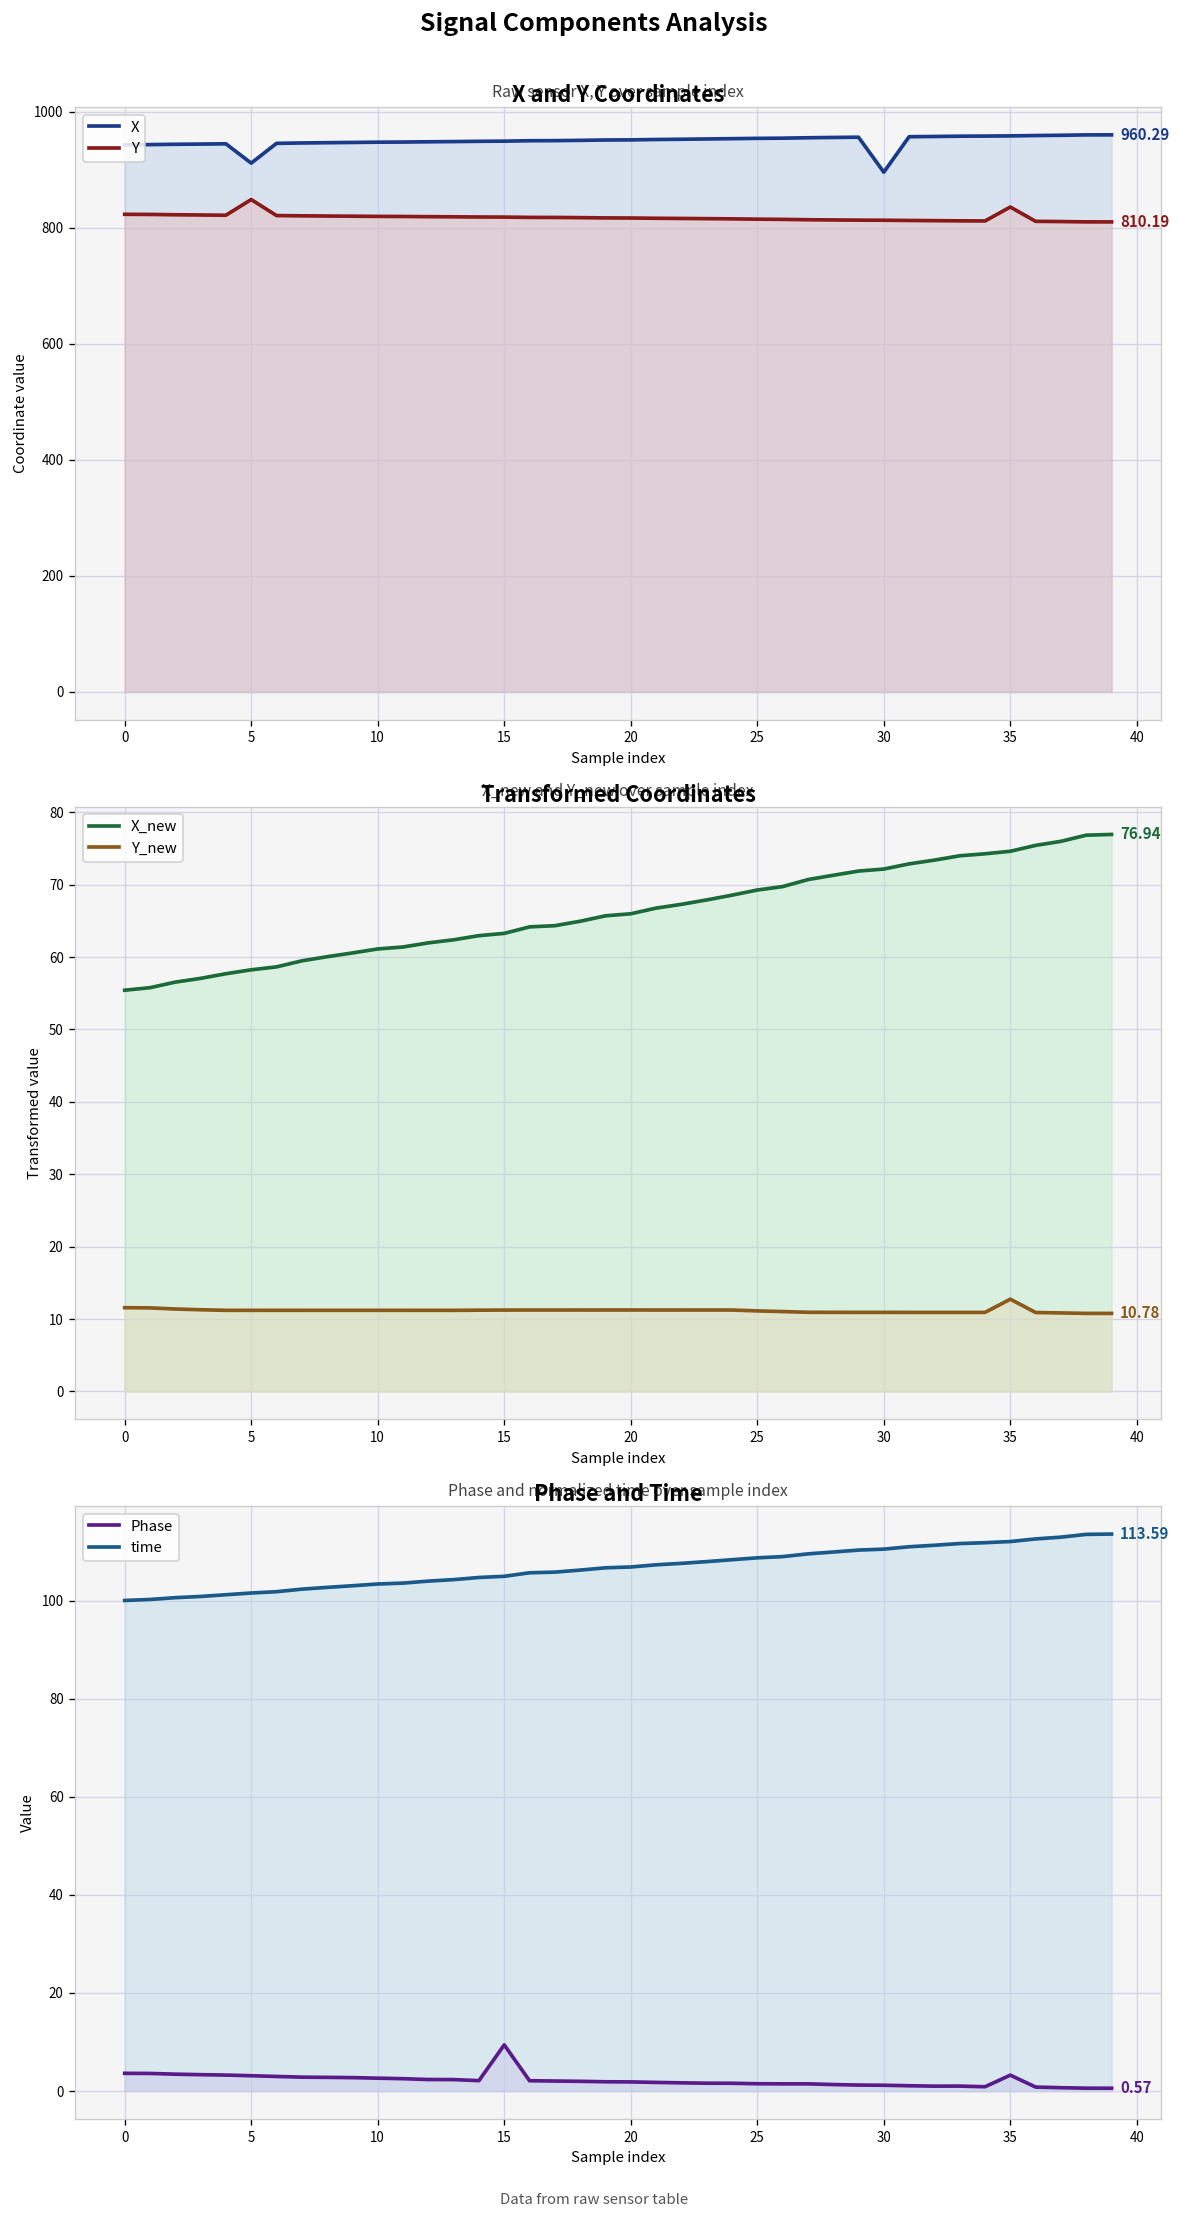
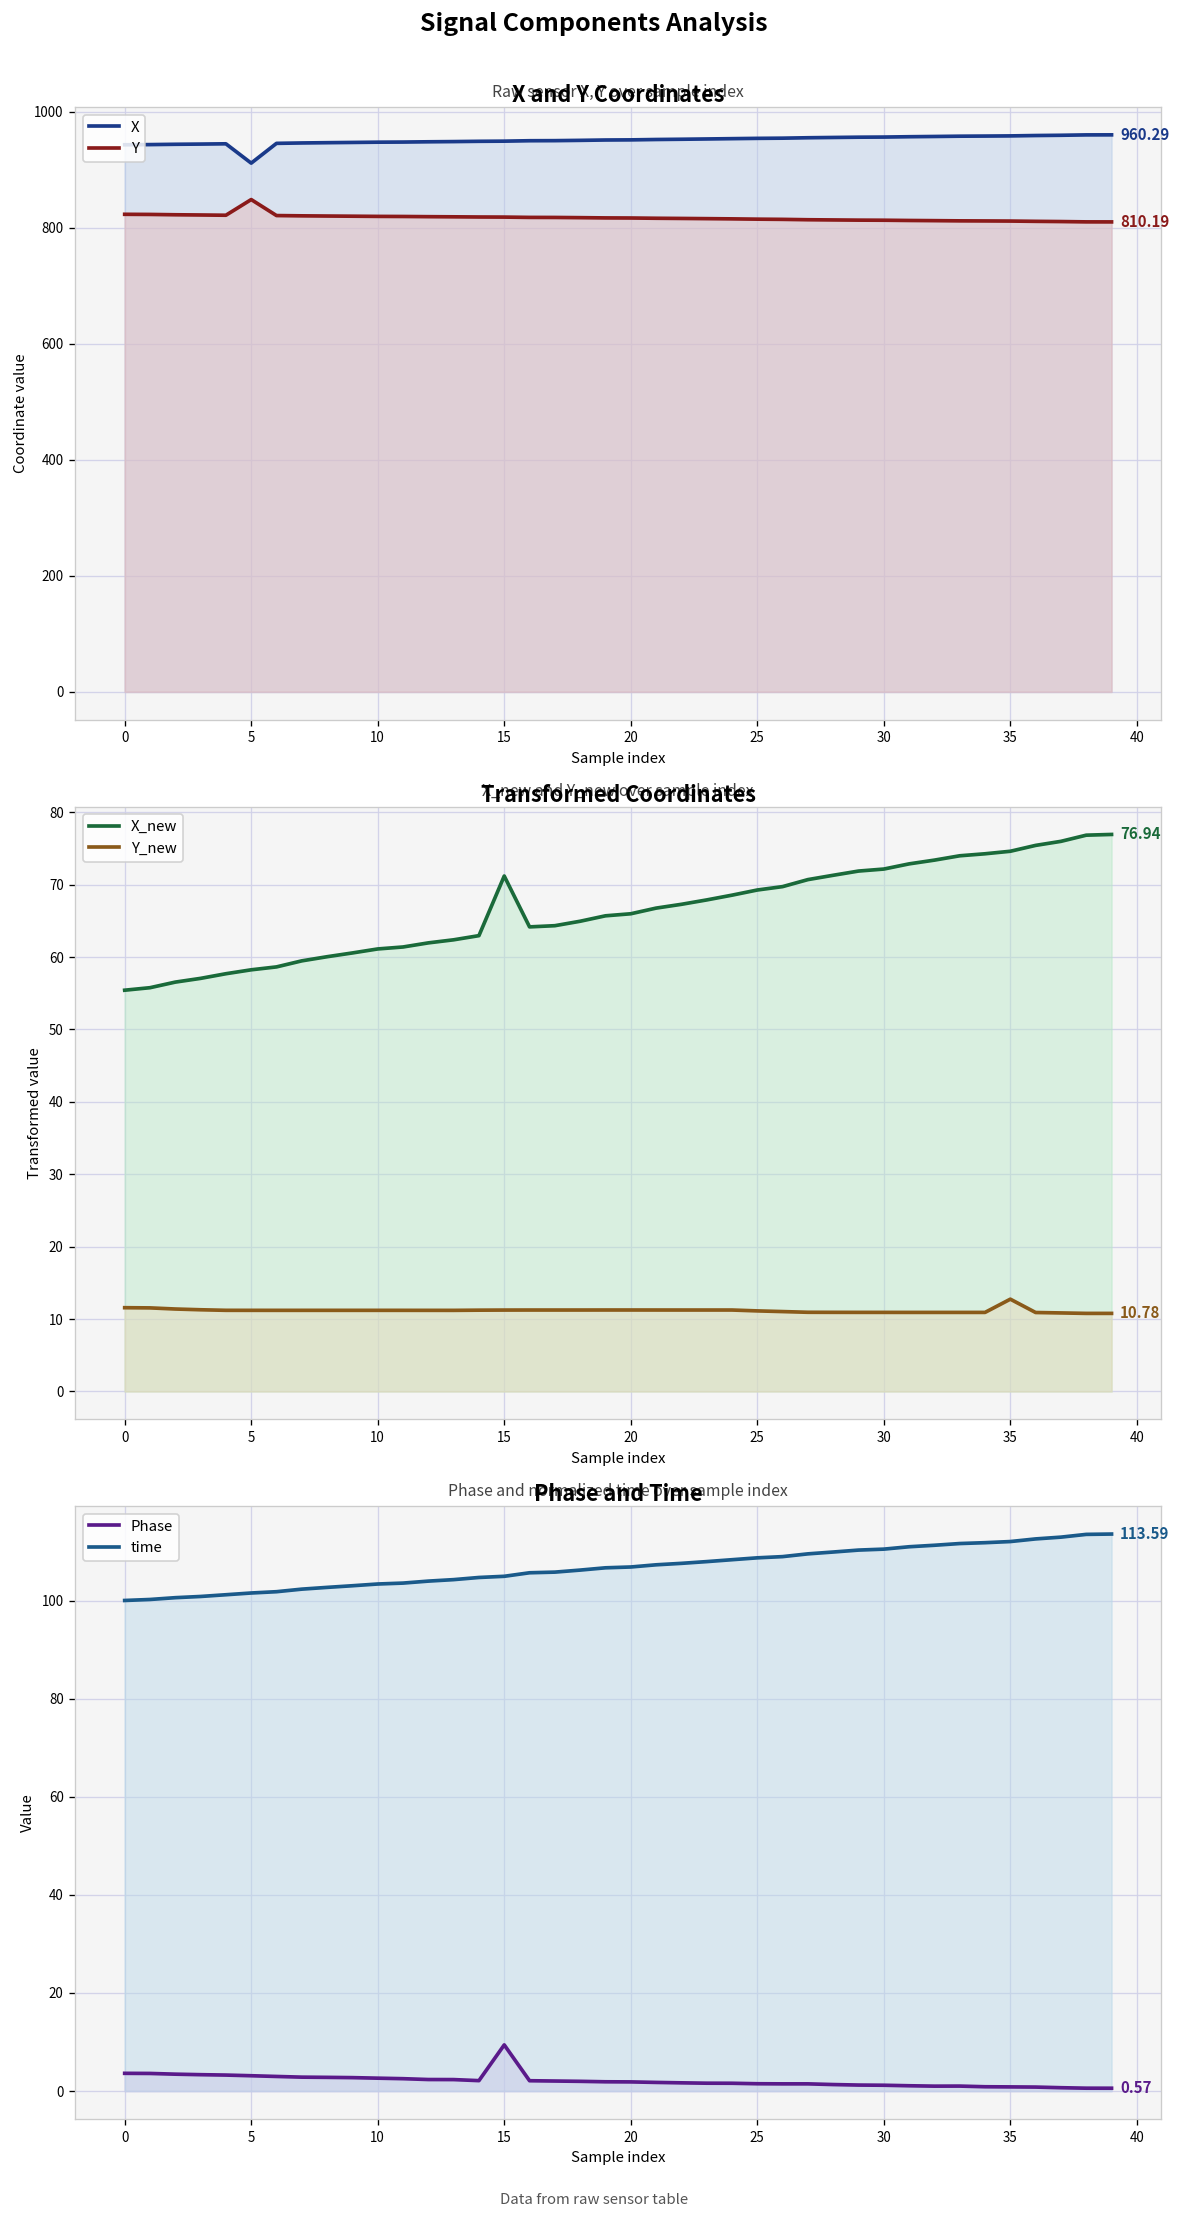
  {
    "X and Y Coordinates": {
      "X": {
        "5": 910,
        "10": 950,
        "15": 950,
        "20": 950,
        "25": 950,
-       "30": 900,
+       "30": 960,
        "35": 960
      },
      "Y": {
        "0": 820,
        "5": 850,
        "10": 820,
        "15": 820,
        "20": 820,
        "25": 810,
        "30": 810,
-       "35": 840
+       "35": 810
      }
    },
    "Transformed Coordinates": {
      "X_new": {
        "0": 55,
        "5": 58,
        "10": 61,
-       "15": 63,
+       "15": 71,
        "20": 66,
        "25": 69,
        "30": 72,
        "35": 75
      },
      "Y_new": {
        "0": 12,
        "5": 11,
        "10": 11,
        "15": 11,
        "20": 11,
        "25": 11,
        "30": 11,
        "35": 13
      }
    },
    "Phase and Time": {
      "Phase": {
        "0": 4,
        "5": 3,
        "10": 3,
        "15": 9,
        "20": 2,
        "25": 1,
        "30": 1,
-       "35": 3
+       "35": 1
      },
      "time": {
        "0": 100,
        "5": 102,
        "10": 103,
        "15": 105,
        "20": 107,
        "25": 109,
        "30": 111,
        "35": 112
      }
    }
  }
